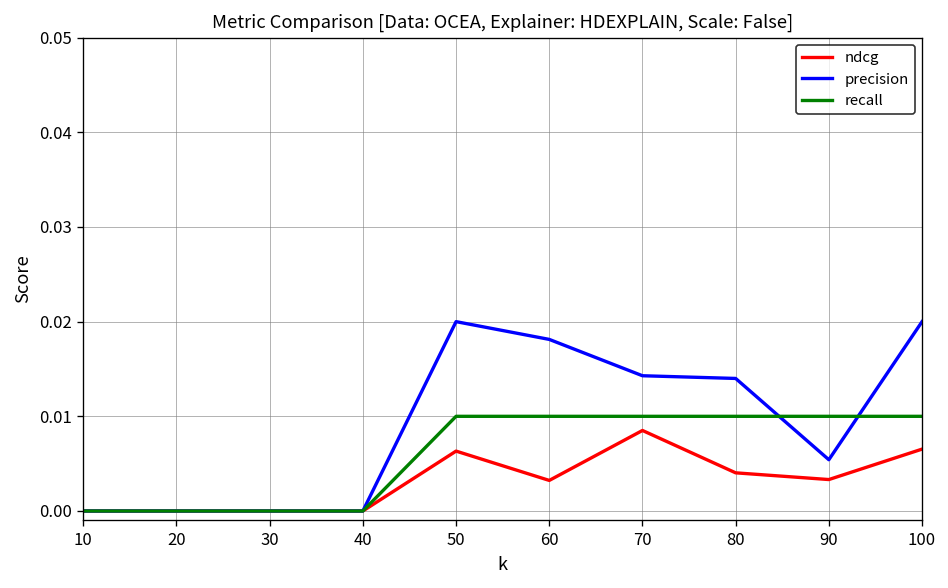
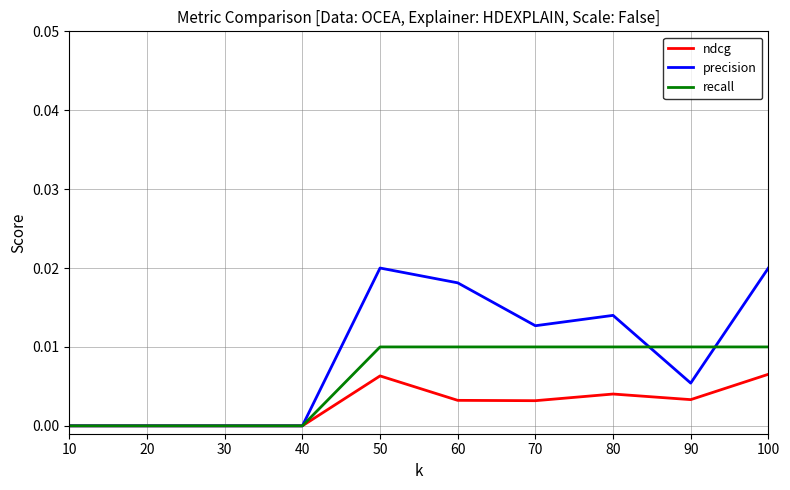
  {
    "ndcg": {
      "50": 0.006,
      "60": 0.003,
-     "70": 0.009,
+     "70": 0.003,
      "80": 0.004,
      "90": 0.003,
      "100": 0.007
    },
    "precision": {
      "50": 0.020,
      "60": 0.018,
-     "70": 0.014,
+     "70": 0.013,
      "80": 0.014,
      "90": 0.005,
      "100": 0.020
    },
    "recall": {
      "50": 0.010,
      "60": 0.010,
      "70": 0.010,
      "80": 0.010,
      "90": 0.010,
      "100": 0.010
    }
  }
